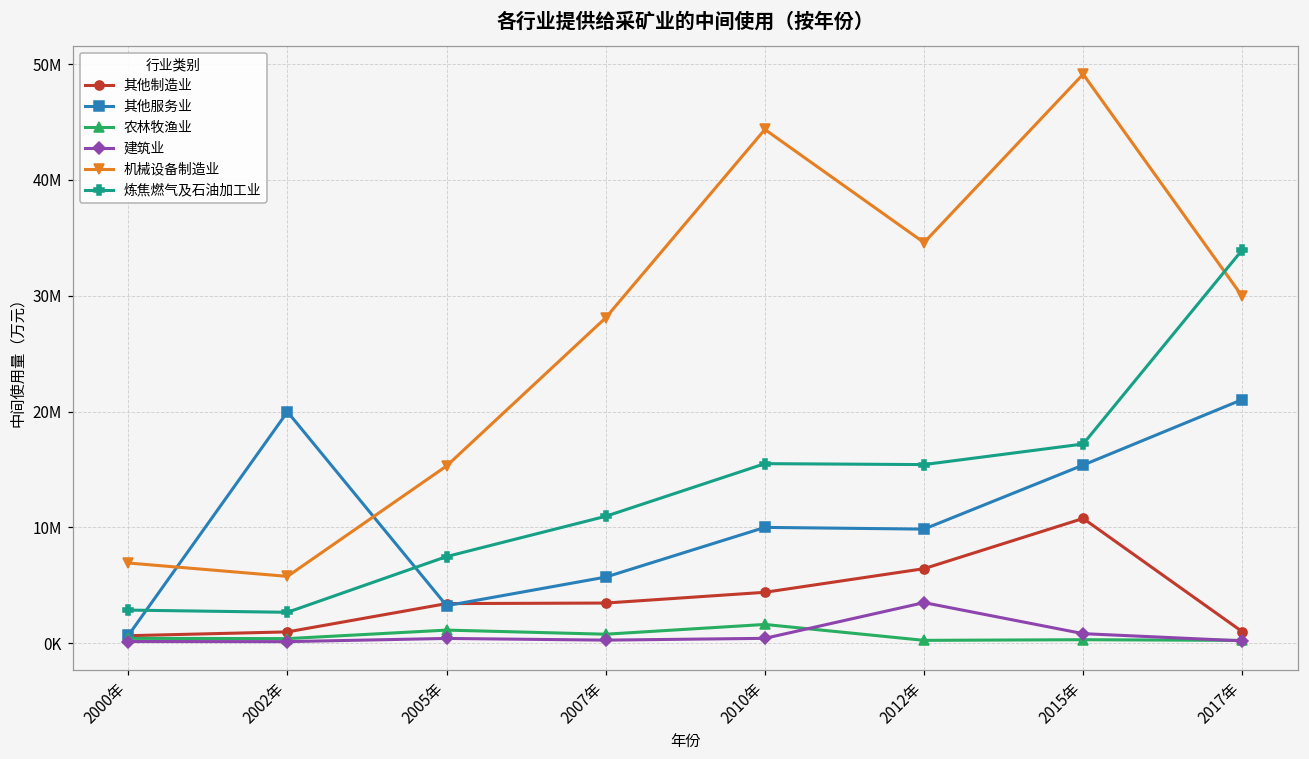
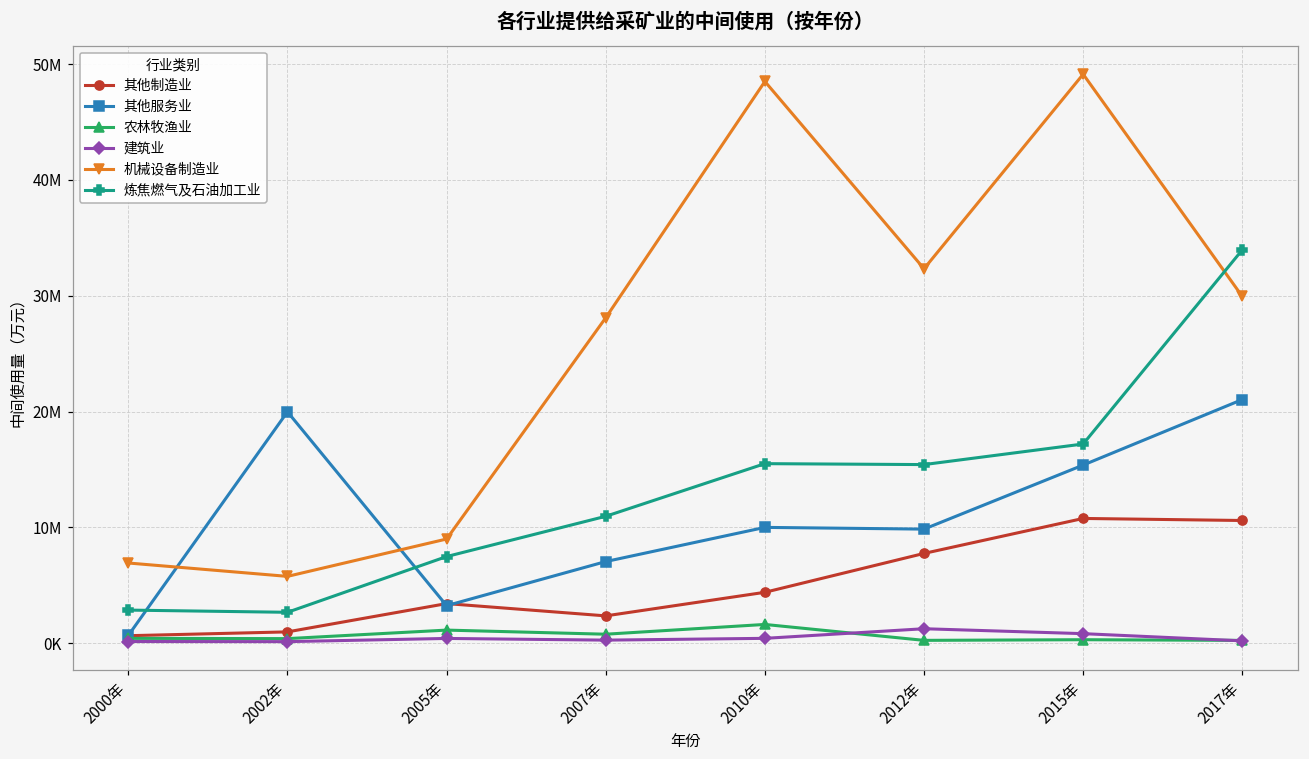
  {
    "其他制造业": {
      "2002年": 1000000,
-     "2007年": 3500000,
+     "2007年": 2400000,
      "2010年": 4400000,
-     "2012年": 6400000,
+     "2012年": 7800000,
      "2015年": 10800000,
-     "2017年": 1000000
+     "2017年": 10600000
    },
    "其他服务业": {
      "2002年": 20000000,
-     "2007年": 5700000,
+     "2007年": 7100000,
      "2010年": 10000000,
      "2012年": 9900000,
      "2015年": 15400000,
      "2017年": 21000000
    },
    "建筑业": {
      "2000年": 200000,
      "2002年": 100000,
      "2005年": 400000,
      "2007年": 300000,
      "2010年": 400000,
-     "2012年": 3500000,
+     "2012年": 1300000,
      "2015年": 800000
    },
    "机械设备制造业": {
      "2000年": 6900000,
      "2002年": 5800000,
-     "2005年": 15300000,
+     "2005年": 9000000,
      "2007年": 28100000,
-     "2010年": 44400000,
-     "2012年": 34600000,
+     "2010年": 48500000,
+     "2012年": 32300000,
      "2015年": 49100000,
      "2017年": 29900000
    }
  }
